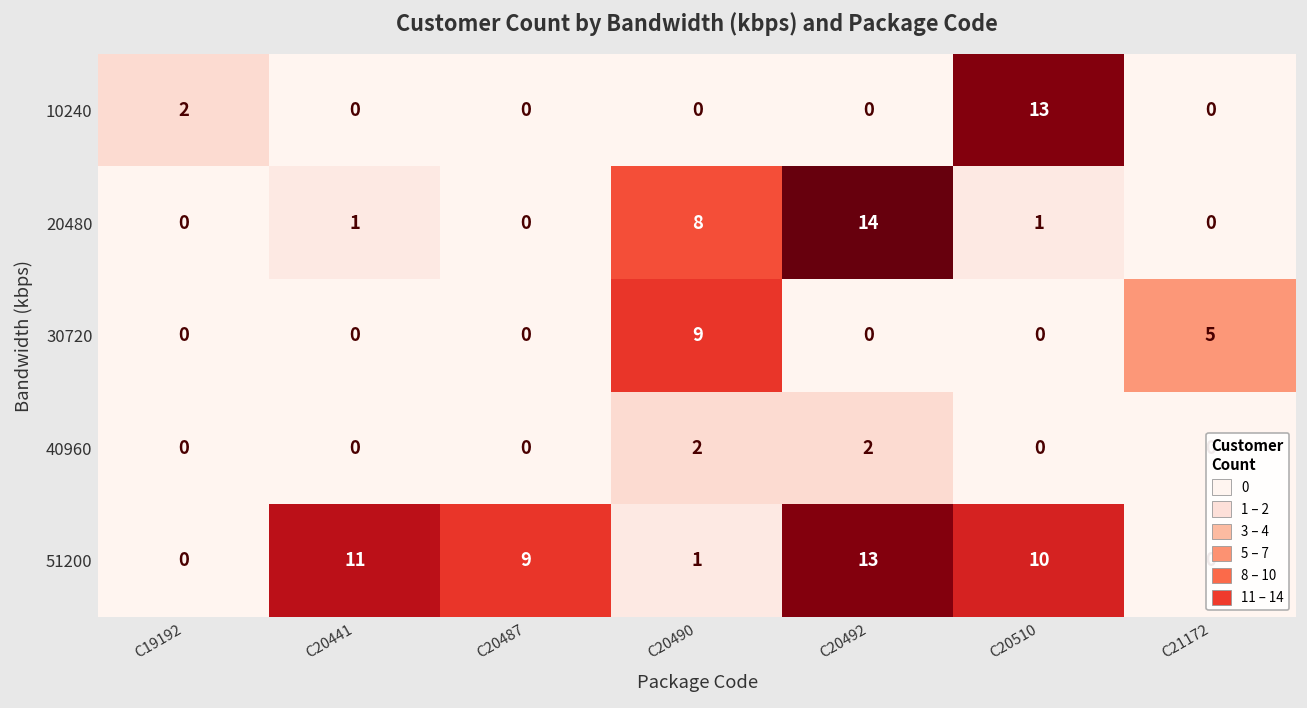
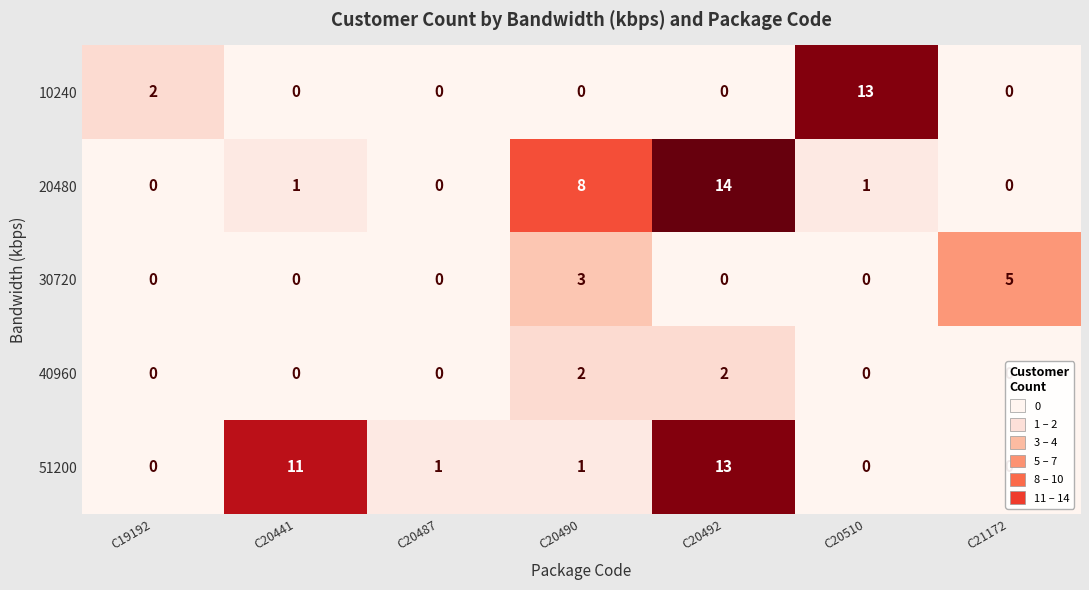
  {
    "10240": {
      "C19192": 2,
      "C20441": 0,
      "C20487": 0,
      "C20490": 0,
      "C20492": 0,
      "C20510": 13,
      "C21172": 0
    },
    "20480": {
      "C19192": 0,
      "C20441": 1,
      "C20487": 0,
      "C20490": 8,
      "C20492": 14,
      "C20510": 1,
      "C21172": 0
    },
    "30720": {
      "C19192": 0,
      "C20441": 0,
      "C20487": 0,
-     "C20490": 9,
+     "C20490": 3,
      "C20492": 0,
      "C20510": 0,
      "C21172": 5
    },
    "40960": {
      "C19192": 0,
      "C20441": 0,
      "C20487": 0,
      "C20490": 2,
      "C20492": 2,
      "C20510": 0
    },
    "51200": {
      "C19192": 0,
      "C20441": 11,
-     "C20487": 9,
+     "C20487": 1,
      "C20490": 1,
      "C20492": 13,
-     "C20510": 10
+     "C20510": 0
    }
  }
